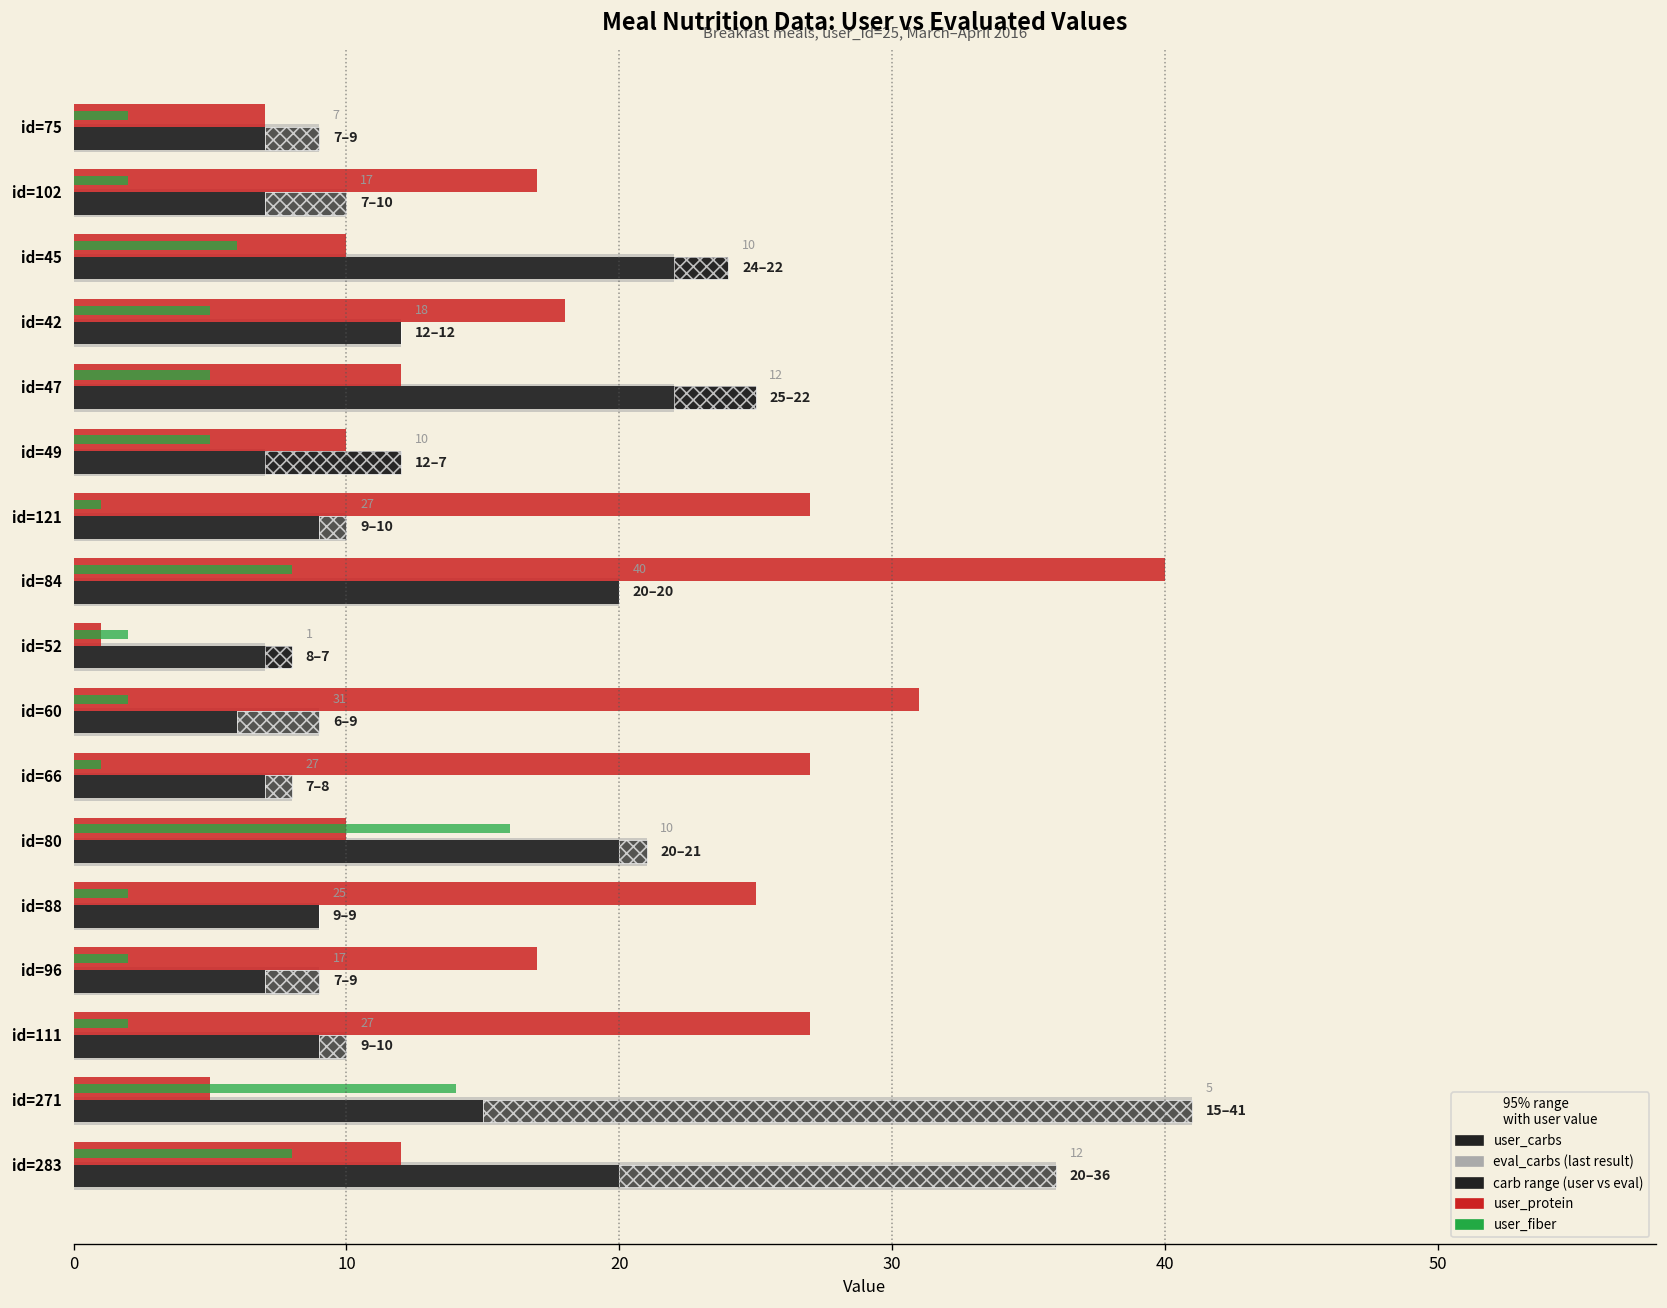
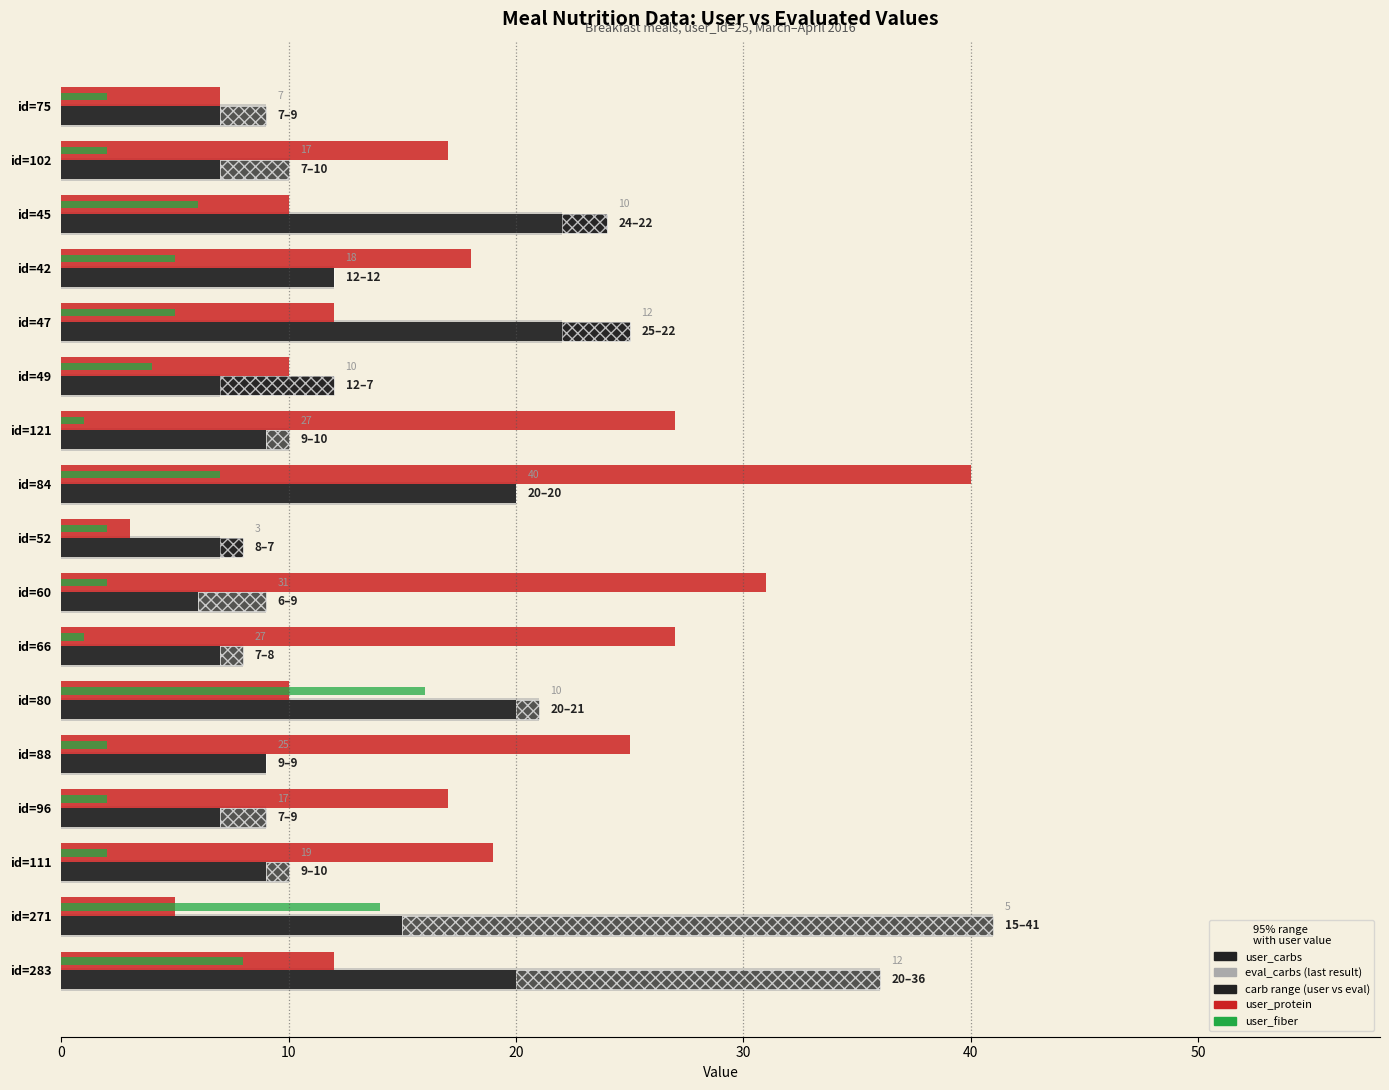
  {
    "user_protein": {
      "id=102": 17,
      "id=42": 18,
      "id=121": 27,
      "id=84": 40,
-     "id=52": 1,
+     "id=52": 3,
      "id=60": 31,
      "id=66": 27,
      "id=88": 25,
      "id=96": 17,
-     "id=111": 27
+     "id=111": 19
    },
    "user_fiber": {
-     "id=49": 5,
-     "id=84": 8,
+     "id=49": 4,
+     "id=84": 7,
      "id=80": 16,
      "id=271": 14
    }
  }
